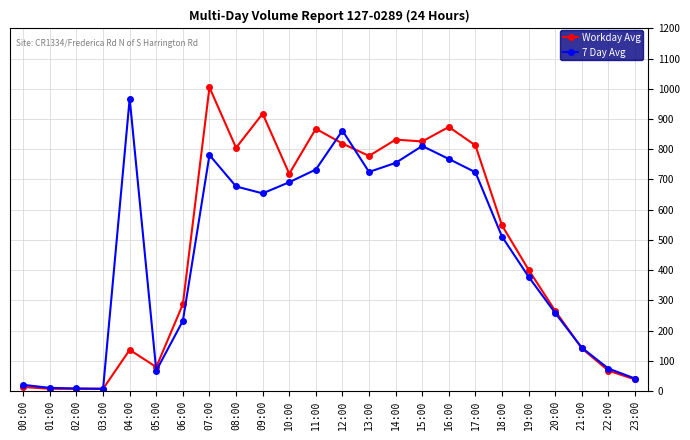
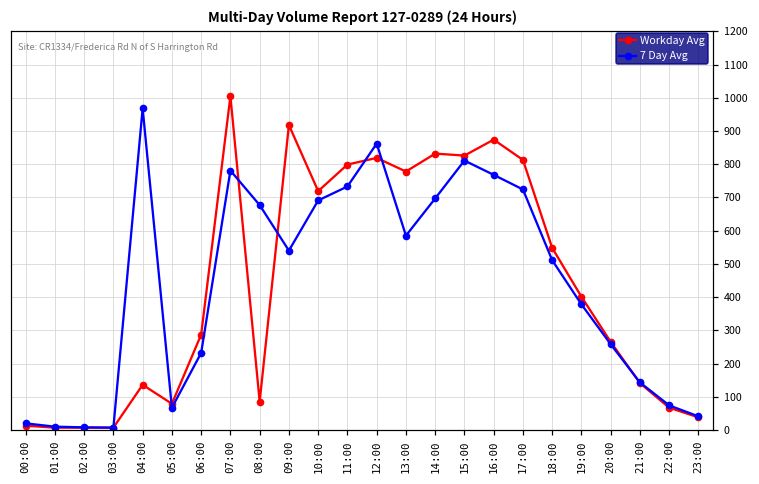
  {
    "Workday Avg": {
      "04:00": 140,
      "05:00": 80,
      "06:00": 290,
      "07:00": 1010,
-     "08:00": 810,
+     "08:00": 90,
      "09:00": 920,
      "10:00": 720,
-     "11:00": 870,
+     "11:00": 800,
      "12:00": 820,
      "13:00": 780,
      "14:00": 830,
      "15:00": 830,
      "16:00": 870,
      "17:00": 810,
      "18:00": 550,
      "19:00": 400
    },
    "7 Day Avg": {
      "04:00": 970,
      "05:00": 70,
      "06:00": 230,
      "07:00": 780,
      "08:00": 680,
-     "09:00": 650,
+     "09:00": 540,
      "10:00": 690,
      "11:00": 730,
      "12:00": 860,
-     "13:00": 730,
-     "14:00": 760,
+     "13:00": 590,
+     "14:00": 700,
      "15:00": 810,
      "16:00": 770,
      "17:00": 720,
      "18:00": 510,
      "19:00": 380
    }
  }
